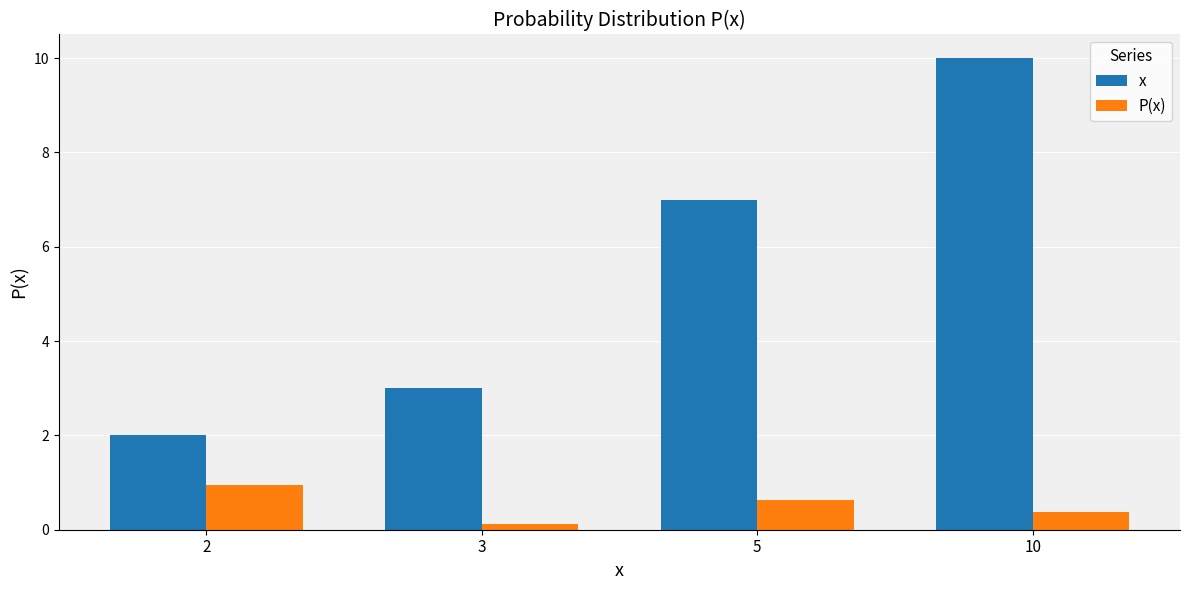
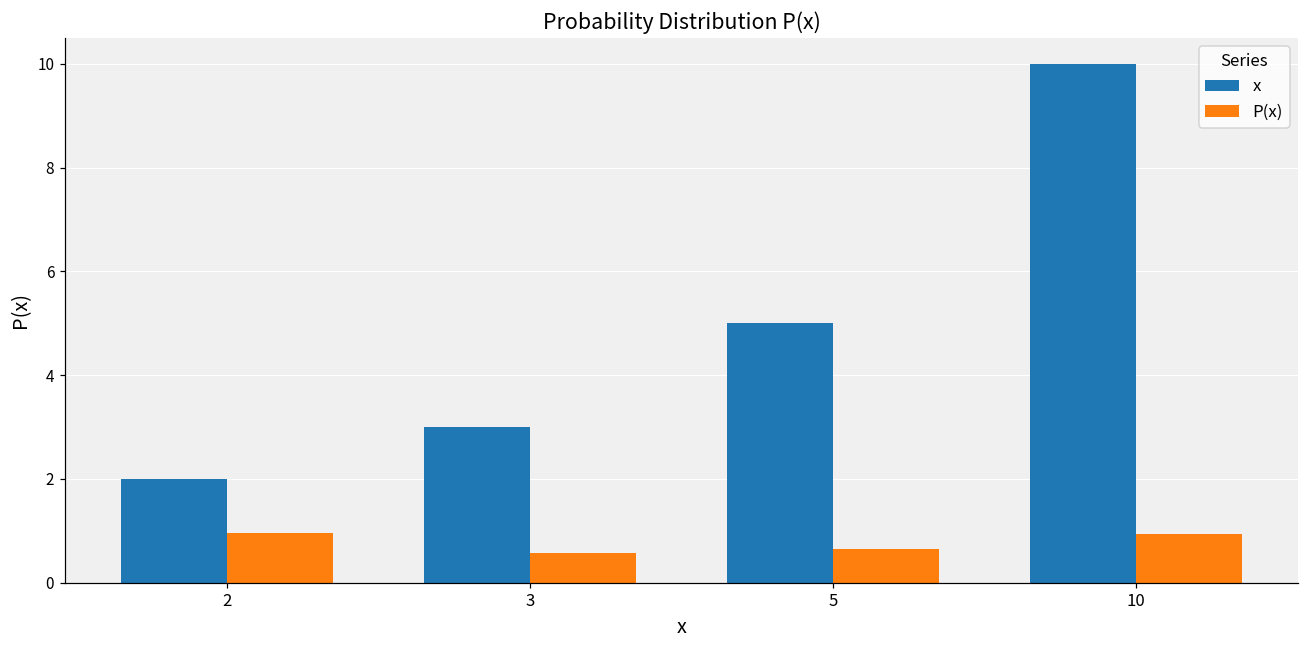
  {
    "x": {
      "2": 2,
      "3": 3,
-     "5": 7,
+     "5": 5,
      "10": 10
    },
    "P(x)": {
      "2": 1.0,
-     "3": 0.1,
+     "3": 0.6,
      "5": 0.6,
-     "10": 0.4
+     "10": 0.9
    }
  }
